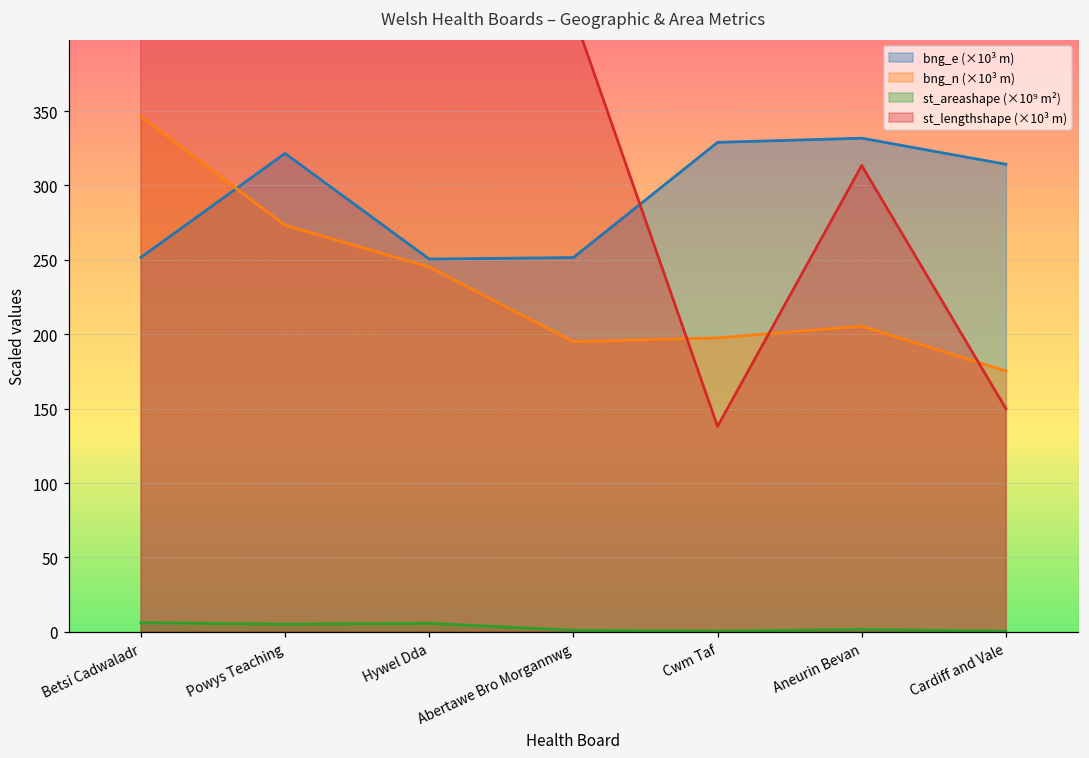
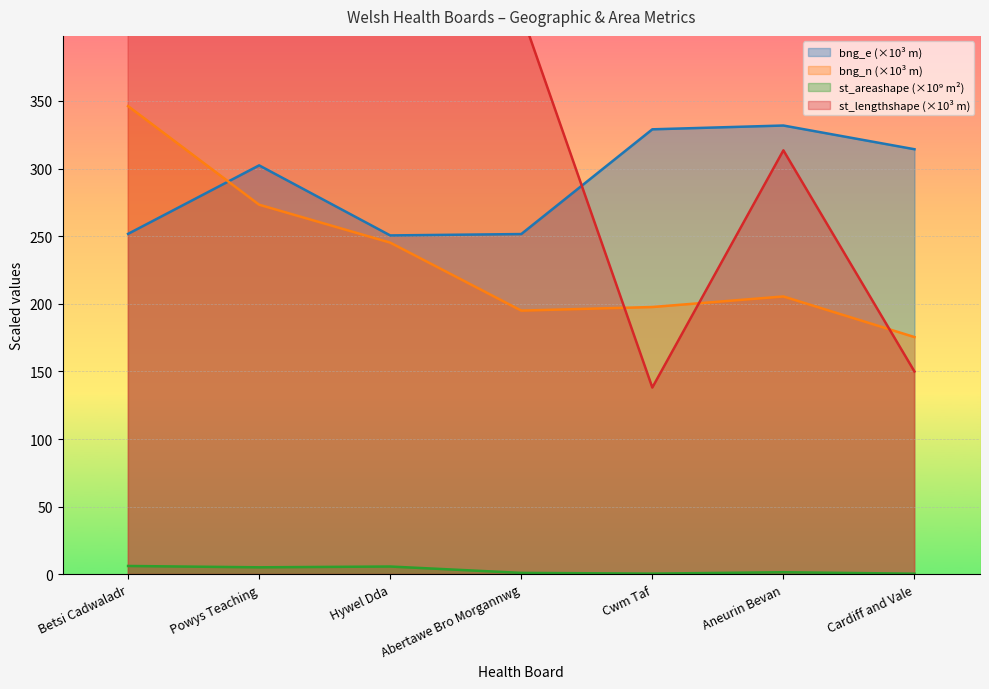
  {
    "bng_e (×10³ m)": {
      "Betsi Cadwaladr": 252,
-     "Powys Teaching": 322,
+     "Powys Teaching": 302,
      "Hywel Dda": 251,
      "Abertawe Bro Morgannwg": 252,
      "Cwm Taf": 329,
      "Aneurin Bevan": 332,
      "Cardiff and Vale": 314
    },
    "st_areashape (×10⁹ m²)": {
      "Betsi Cadwaladr": 6,
      "Powys Teaching": 5,
      "Hywel Dda": 6,
      "Abertawe Bro Morgannwg": 1,
      "Cwm Taf": 1,
      "Aneurin Bevan": 2,
      "Cardiff and Vale": 0
    }
  }
